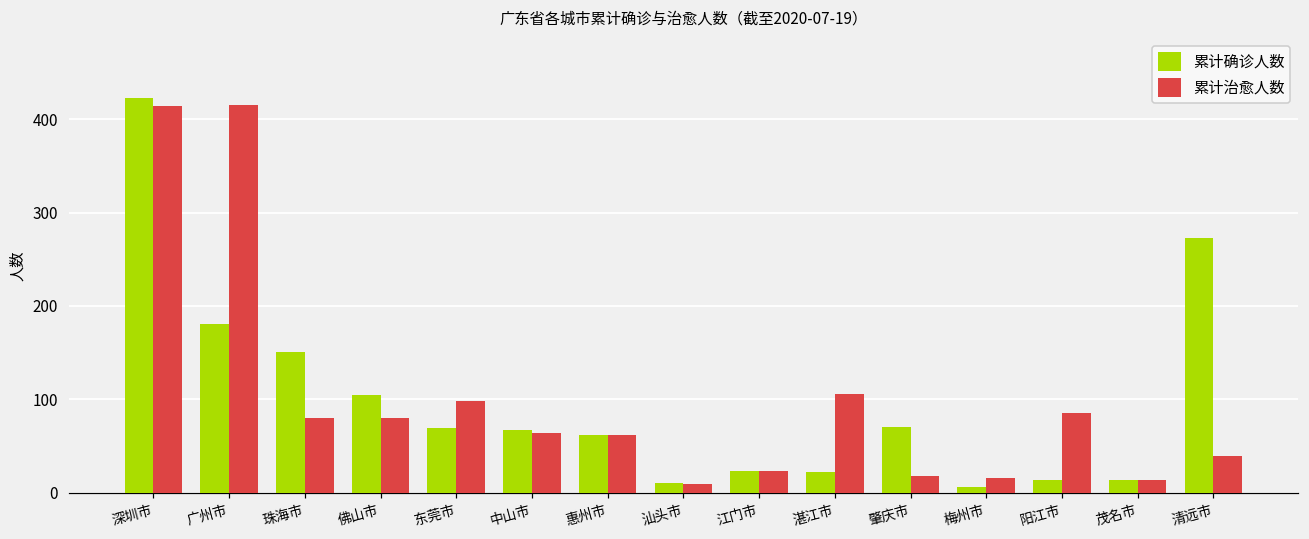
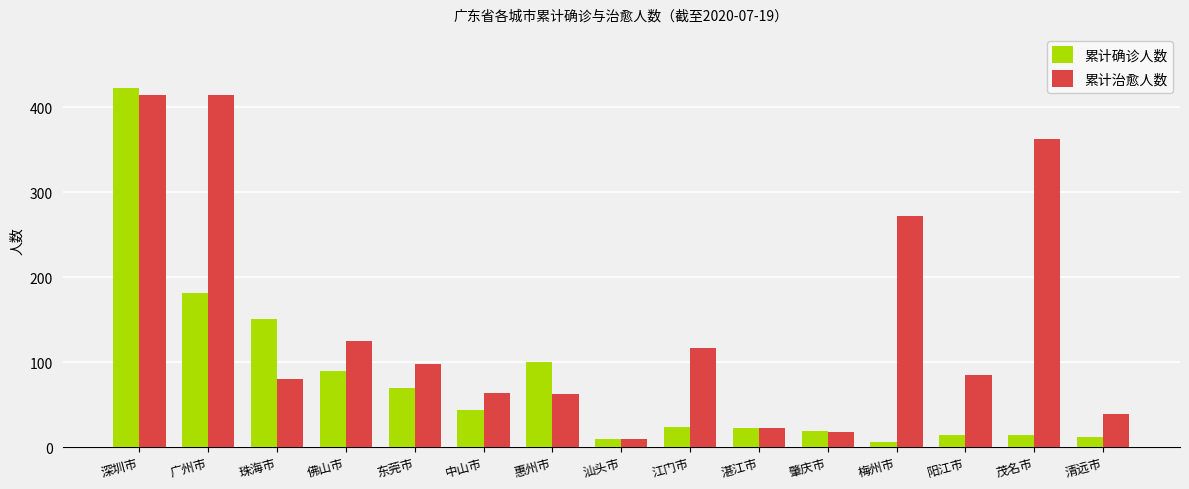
  {
    "累计确诊人数": {
      "深圳市": 420,
      "广州市": 180,
      "珠海市": 150,
-     "佛山市": 110,
+     "佛山市": 90,
      "东莞市": 70,
-     "中山市": 70,
-     "惠州市": 60,
+     "中山市": 40,
+     "惠州市": 100,
      "汕头市": 10,
      "江门市": 20,
      "湛江市": 20,
-     "肇庆市": 70,
+     "肇庆市": 20,
      "梅州市": 10,
      "阳江市": 10,
      "茂名市": 10,
-     "清远市": 270
+     "清远市": 10
    },
    "累计治愈人数": {
      "深圳市": 410,
      "广州市": 420,
      "珠海市": 80,
-     "佛山市": 80,
+     "佛山市": 130,
      "东莞市": 100,
      "中山市": 60,
      "惠州市": 60,
      "汕头市": 10,
-     "江门市": 20,
-     "湛江市": 110,
+     "江门市": 120,
+     "湛江市": 20,
      "肇庆市": 20,
-     "梅州市": 20,
+     "梅州市": 270,
      "阳江市": 90,
-     "茂名市": 10,
+     "茂名市": 360,
      "清远市": 40
    }
  }
